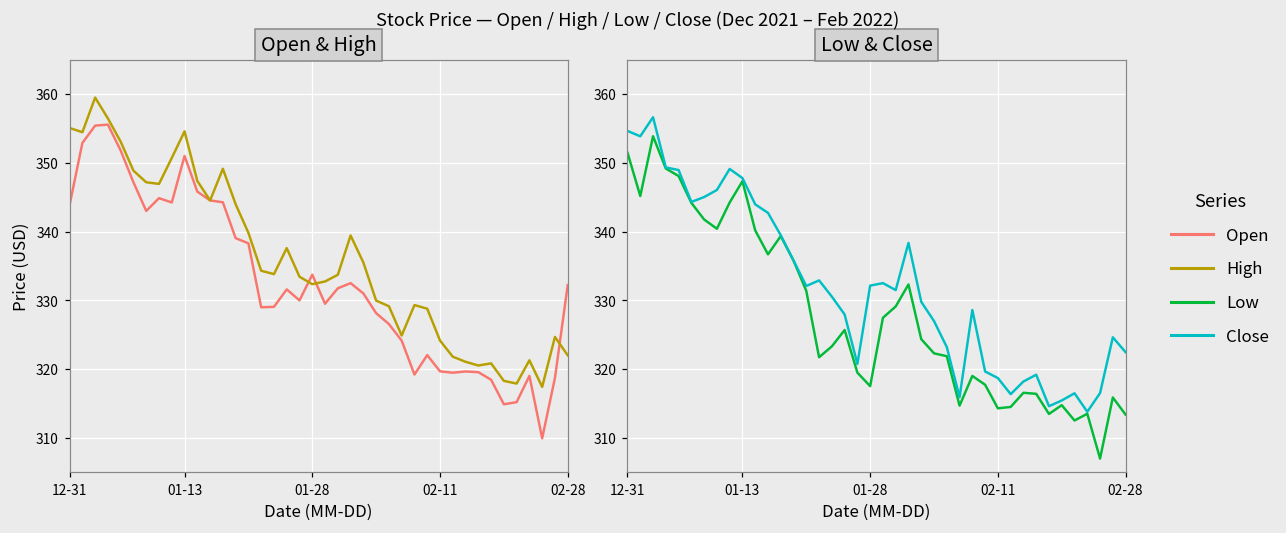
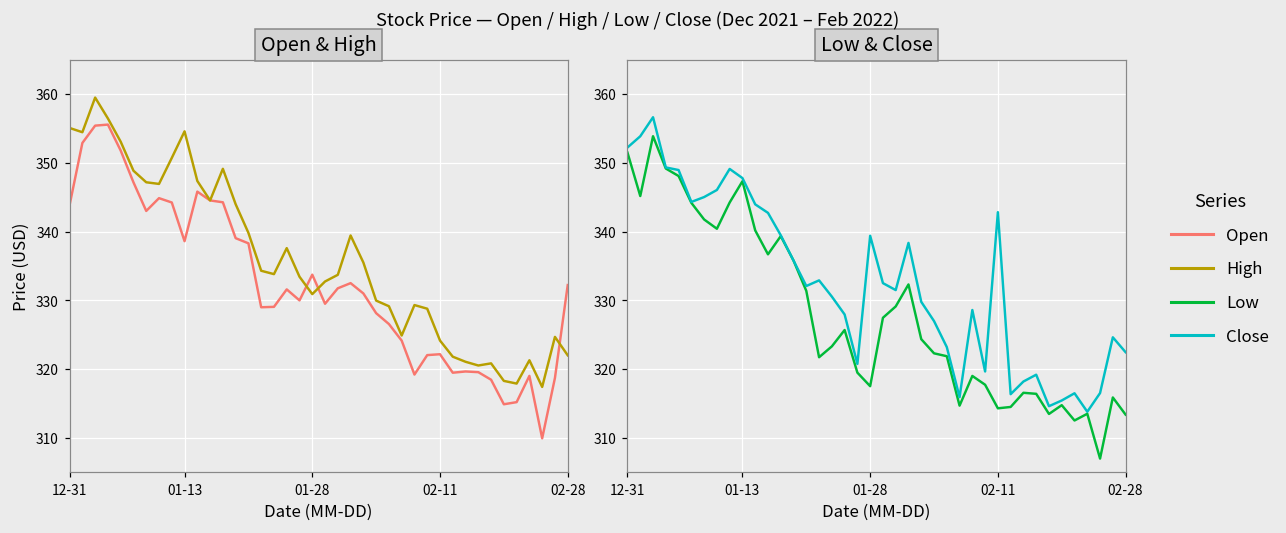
  {
    "Open & High": {
      "Open": {
        "12-31": 344,
-       "01-13": 351,
+       "01-13": 339,
        "01-28": 334,
-       "02-11": 320,
+       "02-11": 322,
        "02-28": 332
      },
      "High": {
        "12-31": 355,
        "01-13": 355,
-       "01-28": 332,
+       "01-28": 331,
        "02-11": 324,
        "02-28": 322
      }
    },
    "Low & Close": {
      "Low": {
        "12-31": 351,
        "01-13": 347,
        "01-28": 318,
        "02-11": 314,
        "02-28": 313
      },
      "Close": {
-       "12-31": 355,
+       "12-31": 352,
        "01-13": 348,
-       "01-28": 332,
-       "02-11": 319,
+       "01-28": 339,
+       "02-11": 343,
        "02-28": 322
      }
    }
  }
